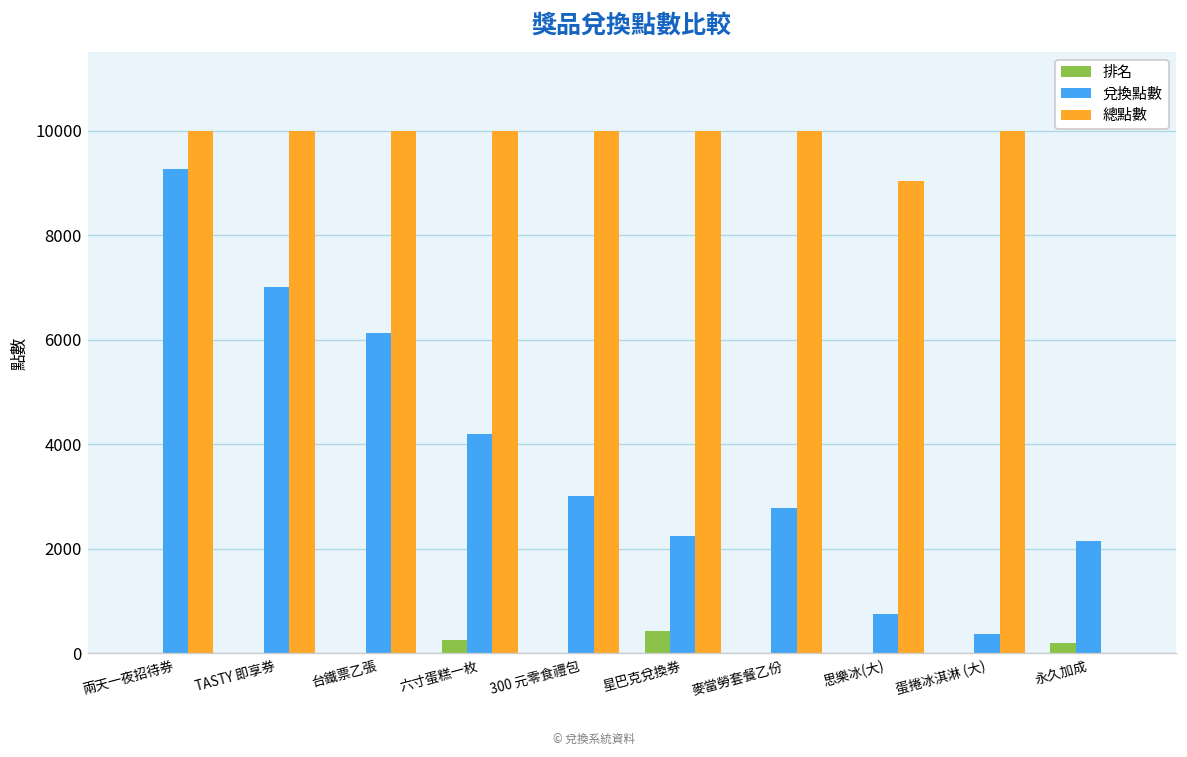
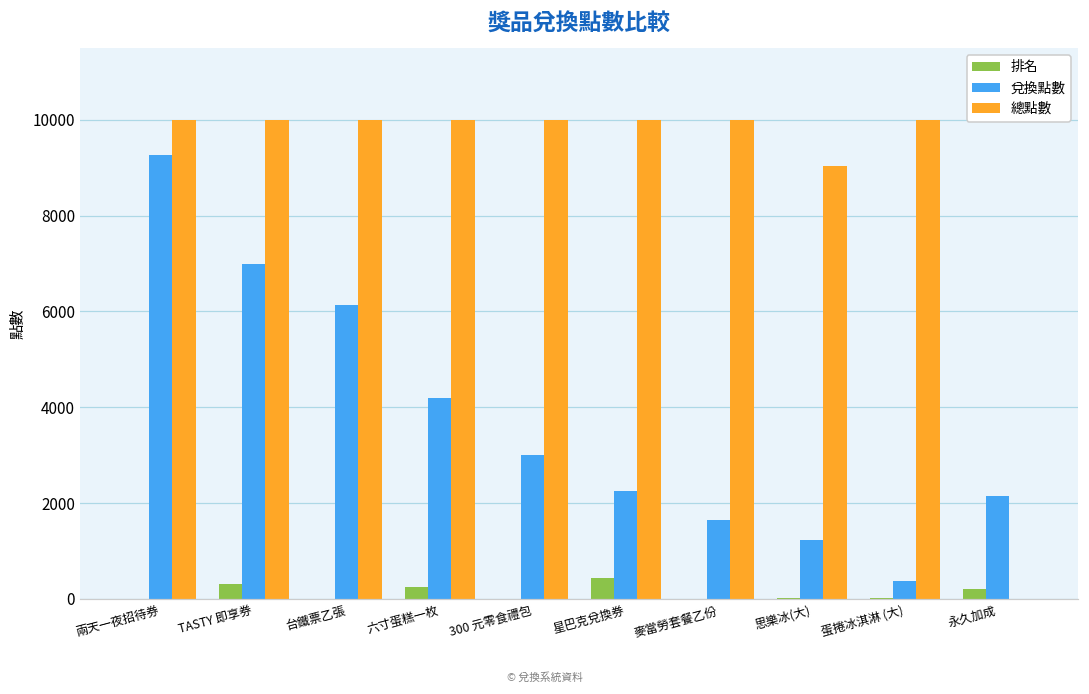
  {
    "排名": {
-     "TASTY 即享券": 0,
+     "TASTY 即享券": 300,
      "六寸蛋糕一枚": 300,
      "星巴克兌換券": 400,
      "永久加成": 200
    },
    "兌換點數": {
      "兩天一夜招待券": 9300,
      "TASTY 即享券": 7000,
      "台鐵票乙張": 6100,
      "六寸蛋糕一枚": 4200,
      "300 元零食禮包": 3000,
      "星巴克兌換券": 2300,
-     "麥當勞套餐乙份": 2800,
-     "思樂冰(大)": 800,
+     "麥當勞套餐乙份": 1700,
+     "思樂冰(大)": 1200,
      "蛋捲冰淇淋 (大)": 400,
      "永久加成": 2100
    },
    "總點數": {
      "兩天一夜招待券": 10000,
      "TASTY 即享券": 10000,
      "台鐵票乙張": 10000,
      "六寸蛋糕一枚": 10000,
      "300 元零食禮包": 10000,
      "星巴克兌換券": 10000,
      "麥當勞套餐乙份": 10000,
      "思樂冰(大)": 9000,
      "蛋捲冰淇淋 (大)": 10000,
      "永久加成": 0
    }
  }
